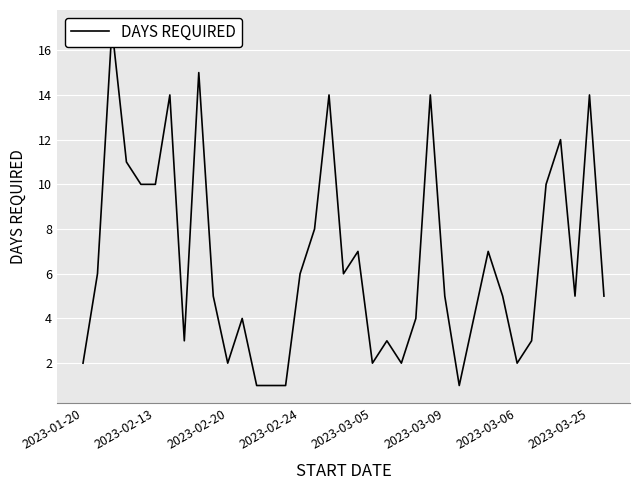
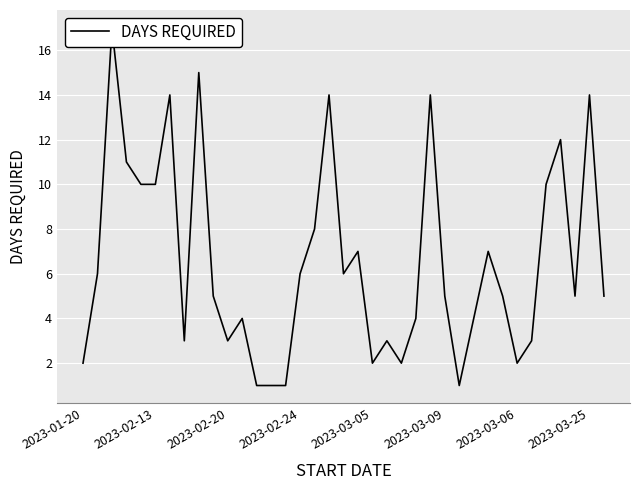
  {
    "2023-01-20": 2,
    "2023-02-13": 10,
-   "2023-02-20": 2,
+   "2023-02-20": 3,
    "2023-03-06": 2,
    "2023-03-25": 14
  }
